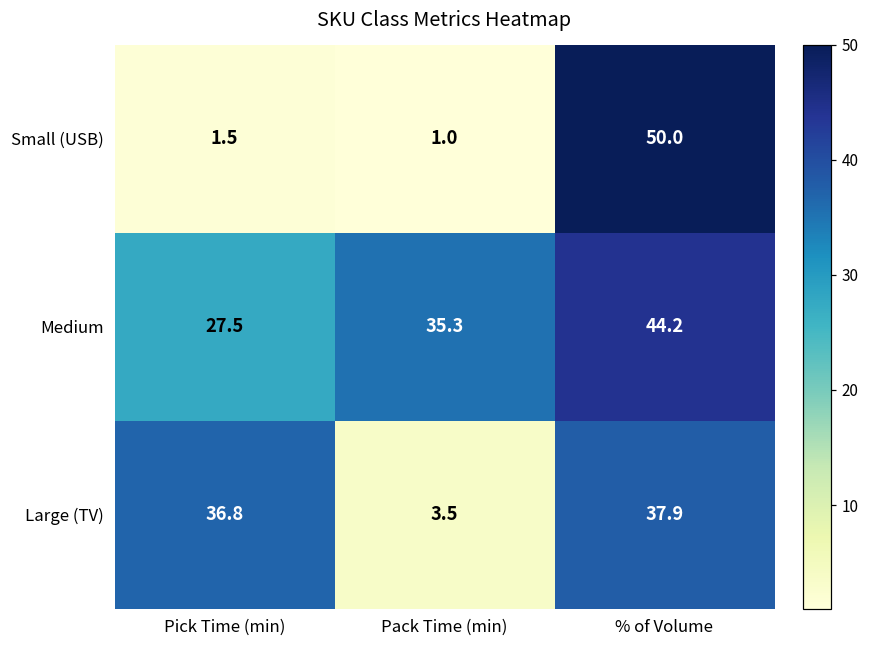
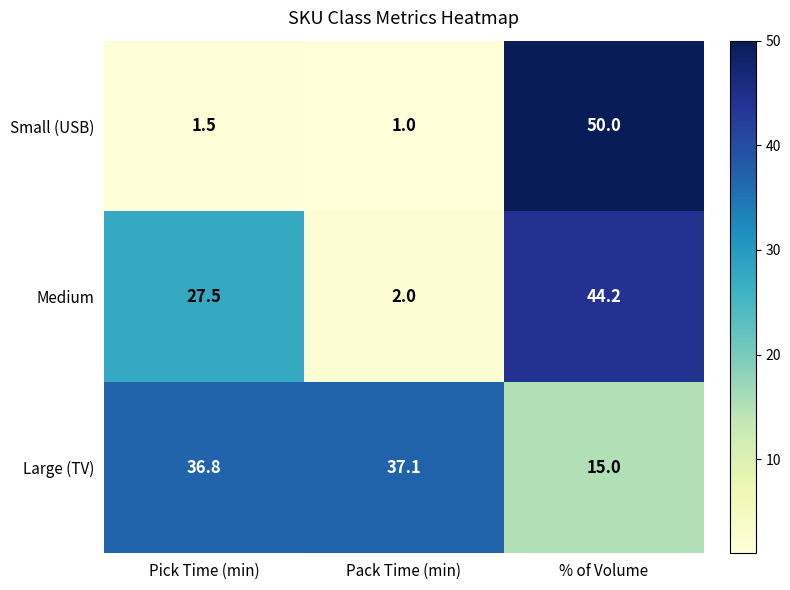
  {
    "Small (USB)": {
      "Pick Time (min)": 1.5,
      "Pack Time (min)": 1.0,
      "% of Volume": 50.0
    },
    "Medium": {
      "Pick Time (min)": 27.5,
-     "Pack Time (min)": 35.3,
+     "Pack Time (min)": 2.0,
      "% of Volume": 44.2
    },
    "Large (TV)": {
      "Pick Time (min)": 36.8,
-     "Pack Time (min)": 3.5,
-     "% of Volume": 37.9
+     "Pack Time (min)": 37.1,
+     "% of Volume": 15.0
    }
  }
